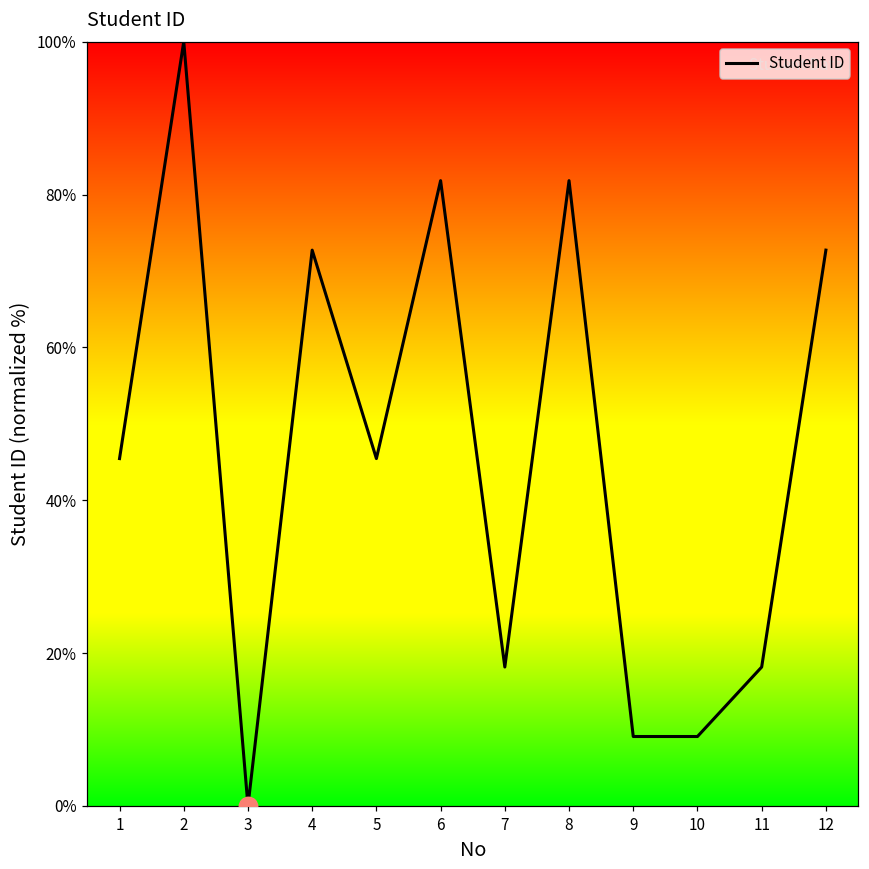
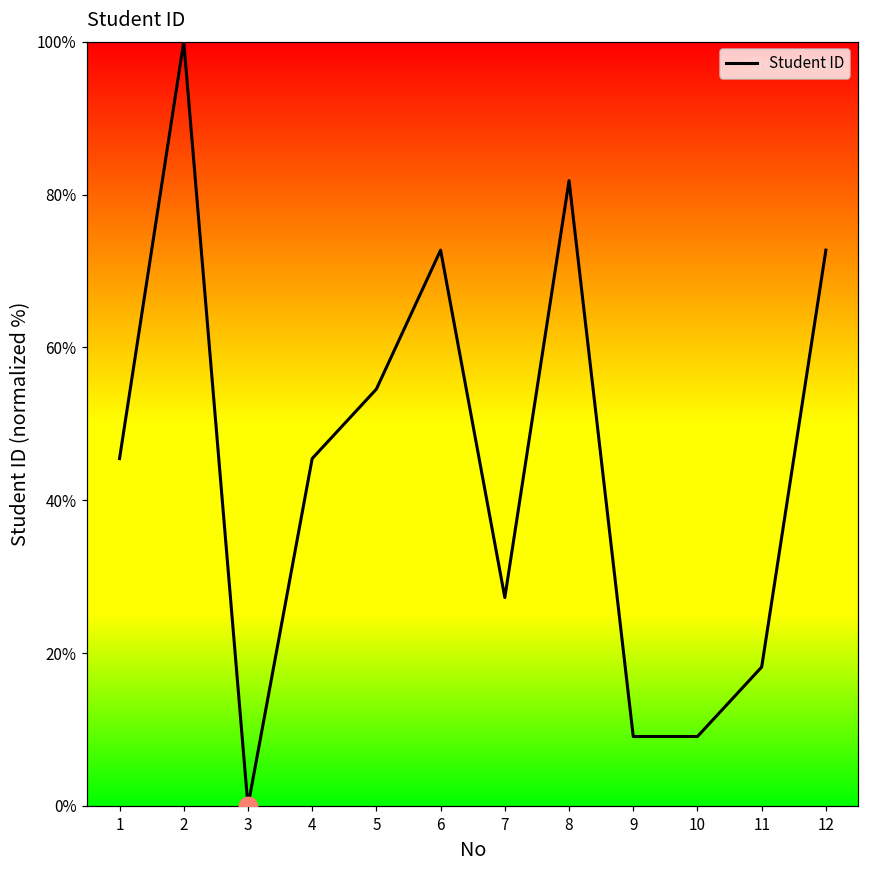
  {
    "Student ID": {
      "1": "45%",
      "2": "100%",
-     "4": "73%",
-     "5": "45%",
-     "6": "82%",
-     "7": "18%",
+     "4": "45%",
+     "5": "55%",
+     "6": "73%",
+     "7": "27%",
      "8": "82%",
      "9": "9%",
      "10": "9%",
      "11": "18%",
      "12": "73%"
    }
  }
